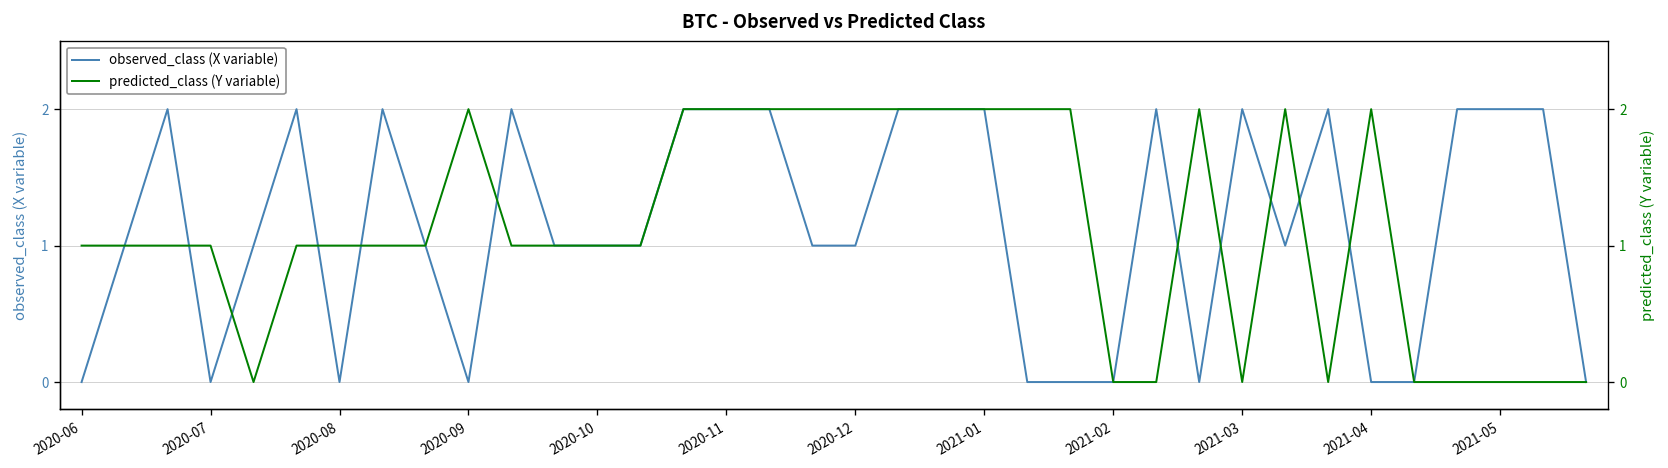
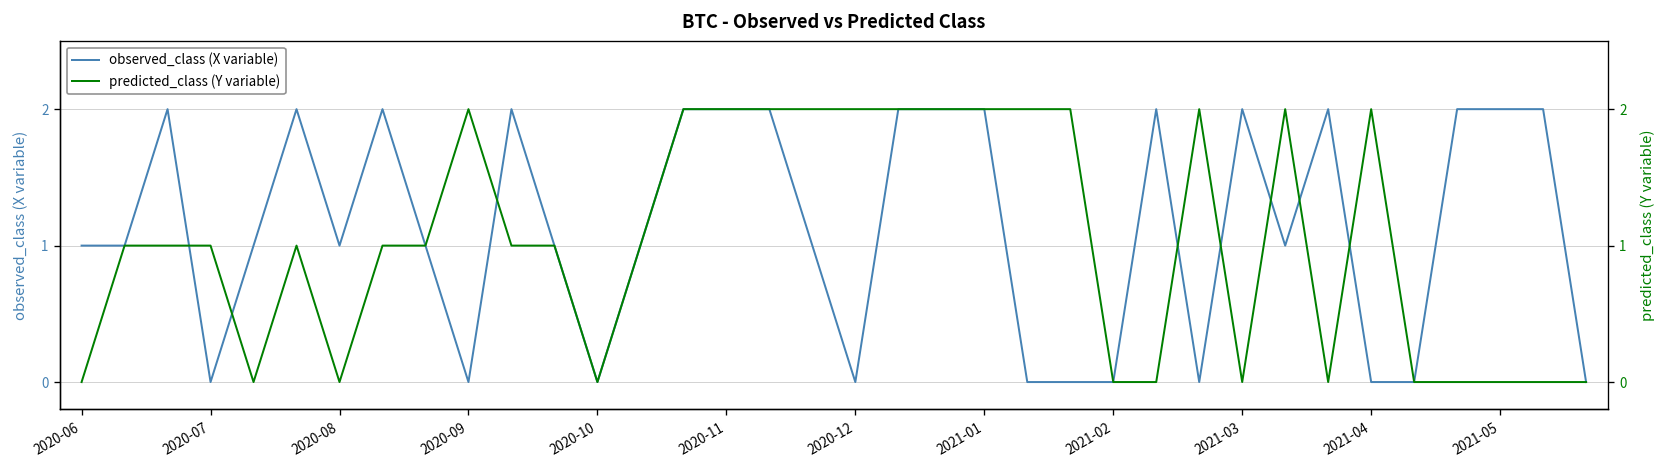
  {
    "observed_class (X variable)": {
-     "2020-06": 0,
+     "2020-06": 1,
      "2020-07": 0,
-     "2020-08": 0,
+     "2020-08": 1,
      "2020-09": 0,
-     "2020-10": 1,
+     "2020-10": 0,
      "2020-11": 2,
-     "2020-12": 1,
+     "2020-12": 0,
      "2021-01": 2,
      "2021-02": 0,
      "2021-03": 2,
      "2021-04": 0,
      "2021-05": 2
    },
    "predicted_class (Y variable)": {
-     "2020-06": 1,
+     "2020-06": 0,
      "2020-07": 1,
-     "2020-08": 1,
+     "2020-08": 0,
      "2020-09": 2,
-     "2020-10": 1,
+     "2020-10": 0,
      "2020-11": 2,
      "2020-12": 2,
      "2021-01": 2,
      "2021-02": 0,
      "2021-03": 0,
      "2021-04": 2,
      "2021-05": 0
    }
  }
